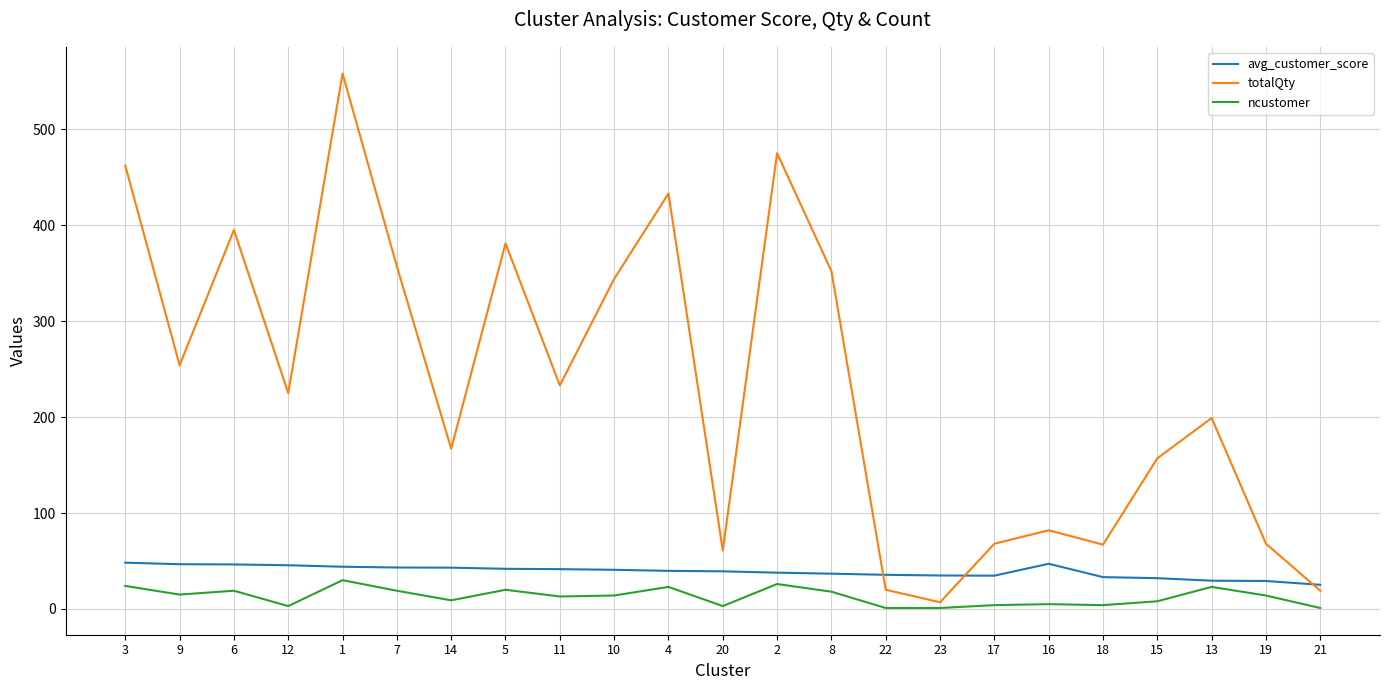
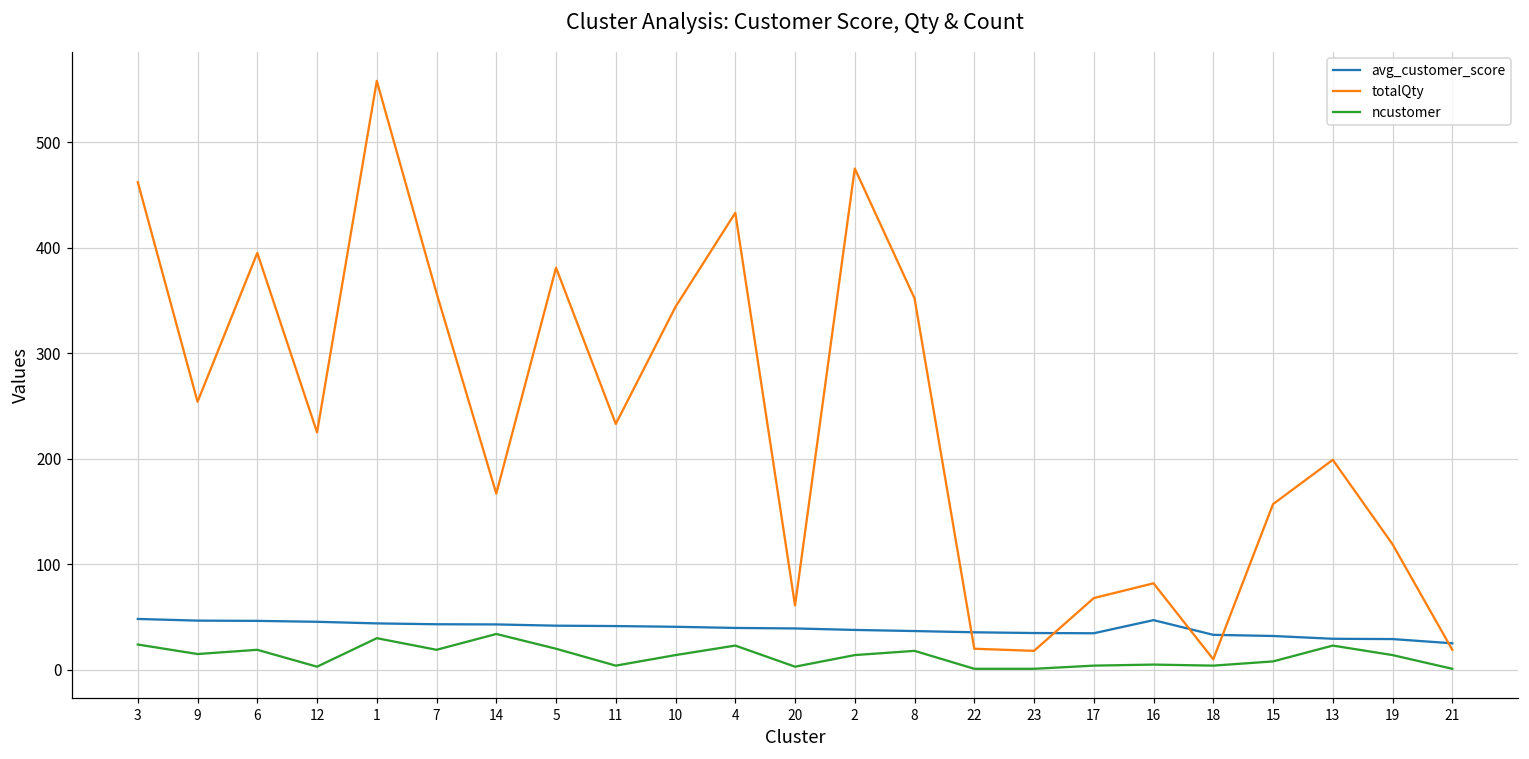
  {
    "avg_customer_score": {
      "3": 50,
      "9": 50,
      "6": 50,
      "12": 50,
      "1": 40,
      "7": 40,
      "14": 40,
      "5": 40,
      "11": 40,
      "10": 40,
      "4": 40,
      "20": 40,
      "2": 40,
      "8": 40,
      "22": 40,
      "23": 30,
      "17": 30,
      "16": 50,
      "18": 30,
      "15": 30,
      "13": 30,
      "19": 30,
      "21": 30
    },
    "totalQty": {
      "3": 460,
      "9": 250,
      "6": 400,
      "12": 230,
      "1": 560,
      "7": 360,
      "14": 170,
      "5": 380,
      "11": 230,
      "10": 340,
      "4": 430,
      "20": 60,
      "2": 480,
      "8": 350,
      "22": 20,
-     "23": 10,
+     "23": 20,
      "17": 70,
      "16": 80,
-     "18": 70,
+     "18": 10,
      "15": 160,
      "13": 200,
-     "19": 70,
+     "19": 120,
      "21": 20
    },
    "ncustomer": {
      "3": 20,
      "9": 20,
      "6": 20,
      "12": 0,
      "1": 30,
      "7": 20,
-     "14": 10,
+     "14": 30,
      "5": 20,
-     "11": 10,
+     "11": 0,
      "10": 10,
      "4": 20,
      "20": 0,
-     "2": 30,
+     "2": 10,
      "8": 20,
      "22": 0,
      "23": 0,
      "17": 0,
      "16": 10,
      "18": 0,
      "15": 10,
      "13": 20,
      "19": 10,
      "21": 0
    }
  }
